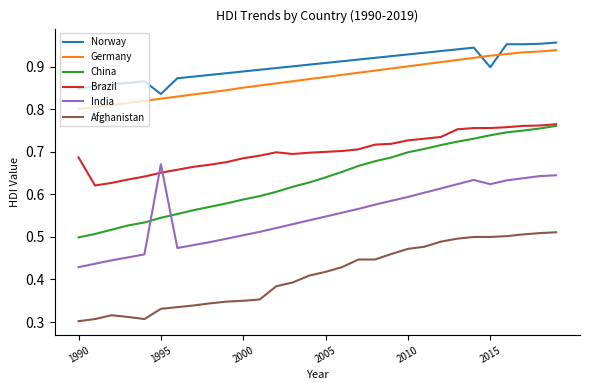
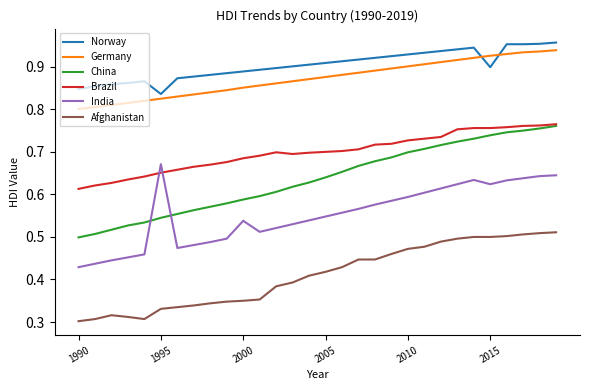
  {
    "Norway": {
      "1995": 0.84,
      "2000": 0.89,
      "2005": 0.91,
      "2010": 0.93,
      "2015": 0.90
    },
    "Germany": {
      "1995": 0.83,
      "2000": 0.85,
      "2005": 0.88,
      "2010": 0.90,
      "2015": 0.93
    },
    "China": {
      "1990": 0.50,
      "1995": 0.55,
      "2000": 0.59,
      "2005": 0.64,
      "2010": 0.70,
      "2015": 0.74
    },
    "Brazil": {
-     "1990": 0.69,
+     "1990": 0.61,
      "1995": 0.65,
      "2000": 0.69,
      "2005": 0.70,
      "2010": 0.73,
      "2015": 0.76
    },
    "India": {
      "1990": 0.43,
      "1995": 0.67,
-     "2000": 0.50,
+     "2000": 0.54,
      "2005": 0.55,
      "2010": 0.59,
      "2015": 0.62
    },
    "Afghanistan": {
      "1990": 0.30,
      "1995": 0.33,
      "2000": 0.35,
      "2005": 0.42,
      "2010": 0.47,
      "2015": 0.50
    }
  }
